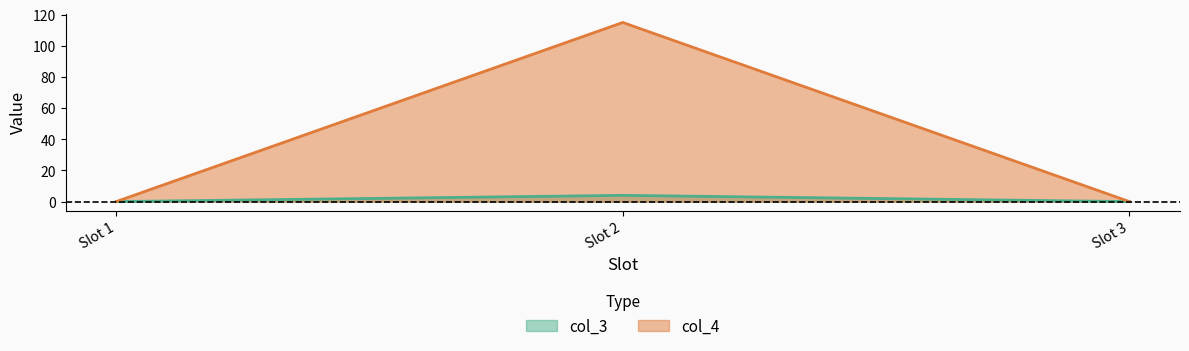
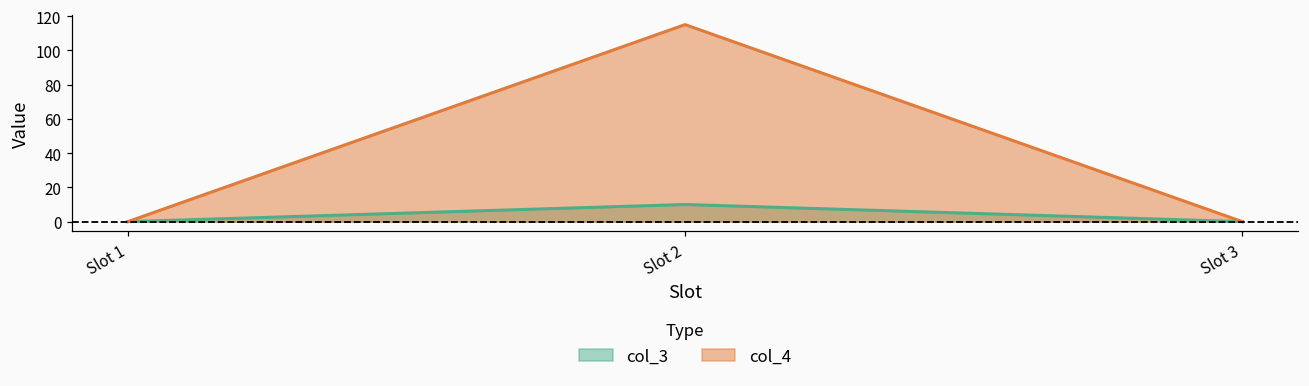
  {
    "col_3": {
-     "Slot 2": 4
+     "Slot 2": 10
    },
    "col_4": {
      "Slot 2": 115
    }
  }
